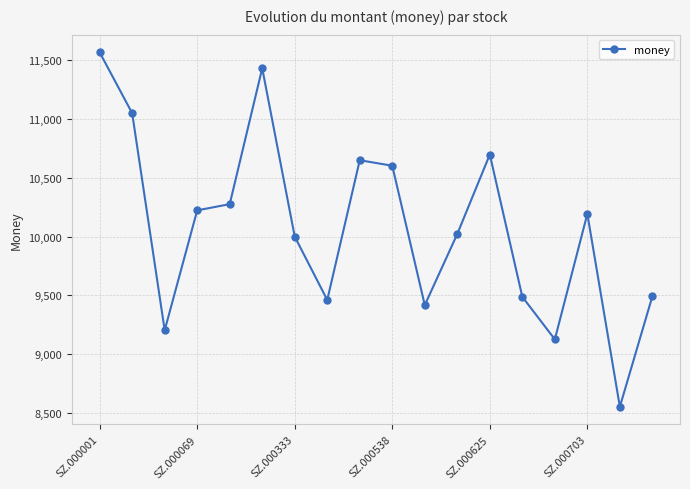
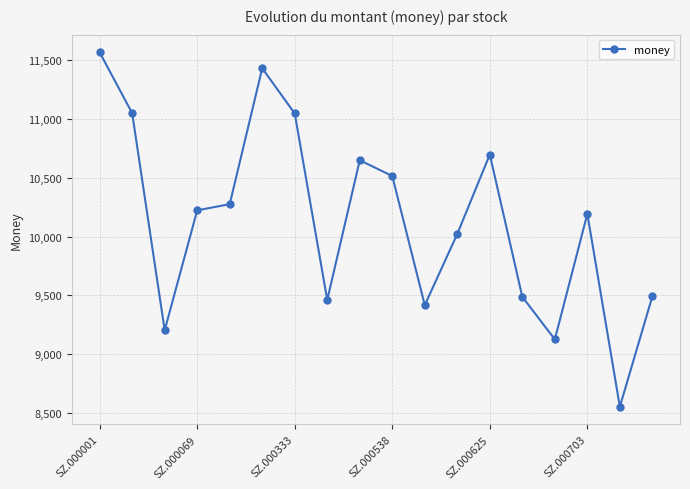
  {
    "SZ.000001": "11,570",
    "SZ.000069": "10,220",
-   "SZ.000333": "10,000",
-   "SZ.000538": "10,600",
+   "SZ.000333": "11,050",
+   "SZ.000538": "10,510",
    "SZ.000625": "10,700",
    "SZ.000703": "10,190"
  }
